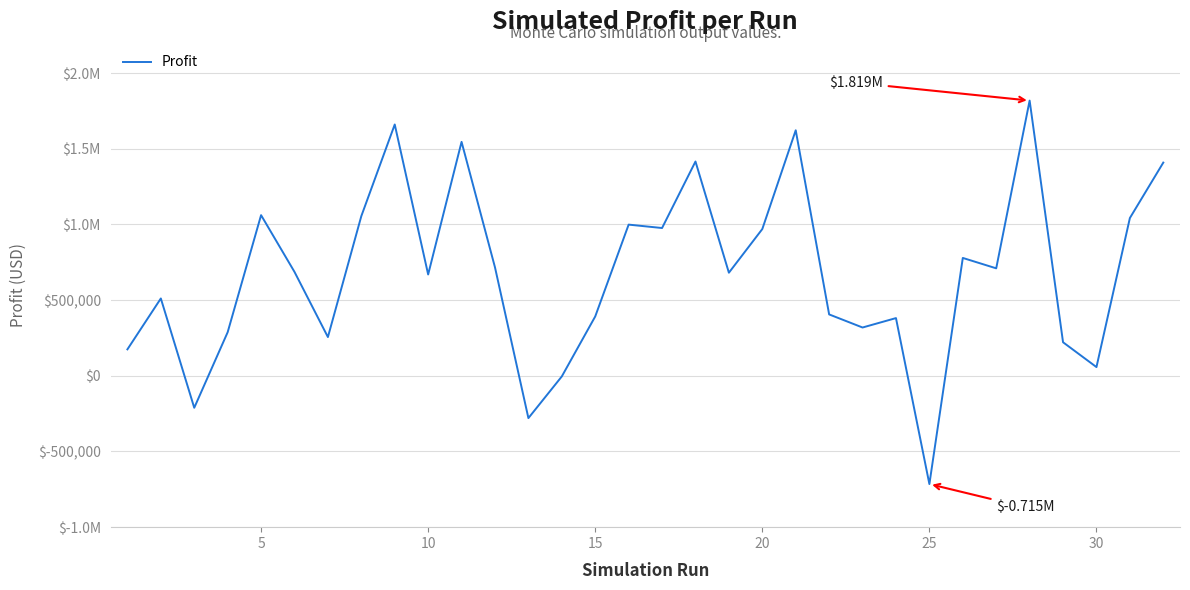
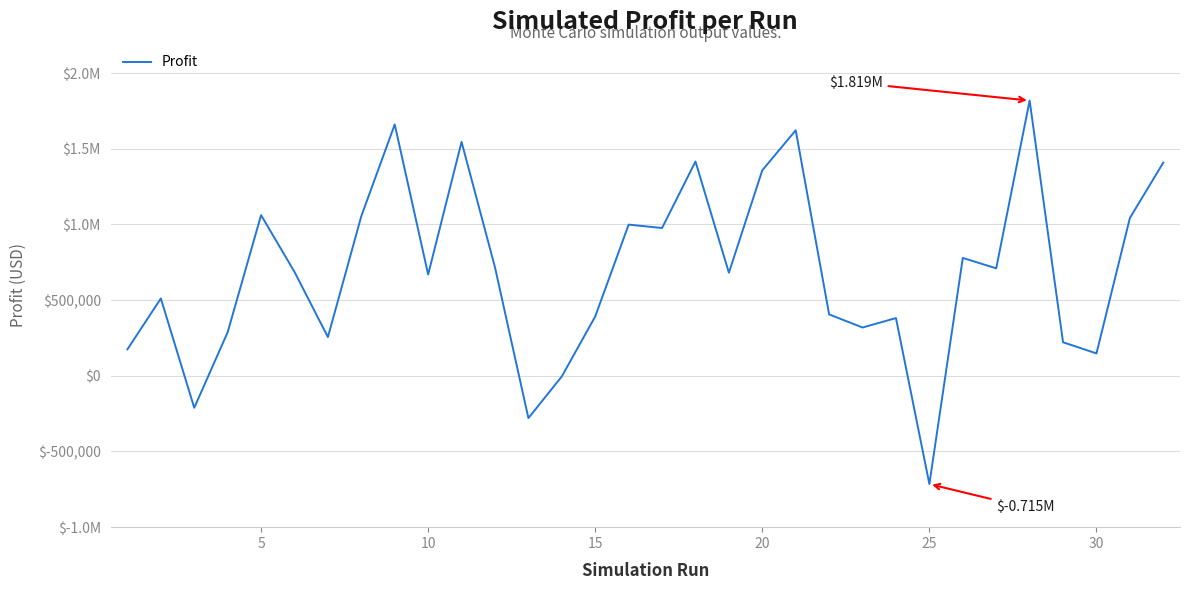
  {
    "5": "$1,060,000",
    "10": "$670,000",
    "15": "$390,000",
-   "20": "$970,000",
-   "30": "$60,000"
+   "20": "$1,360,000",
+   "30": "$150,000"
  }
